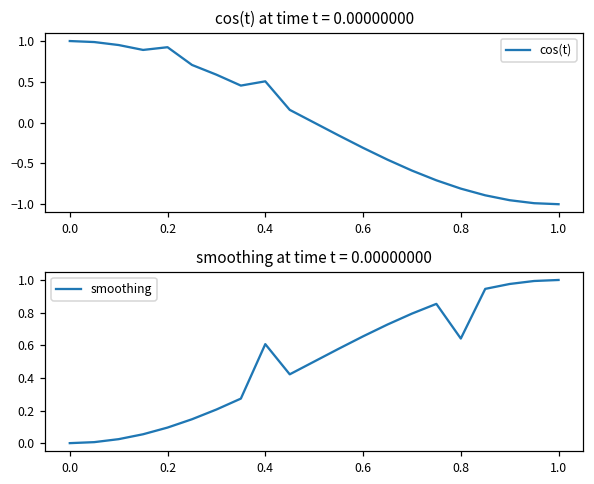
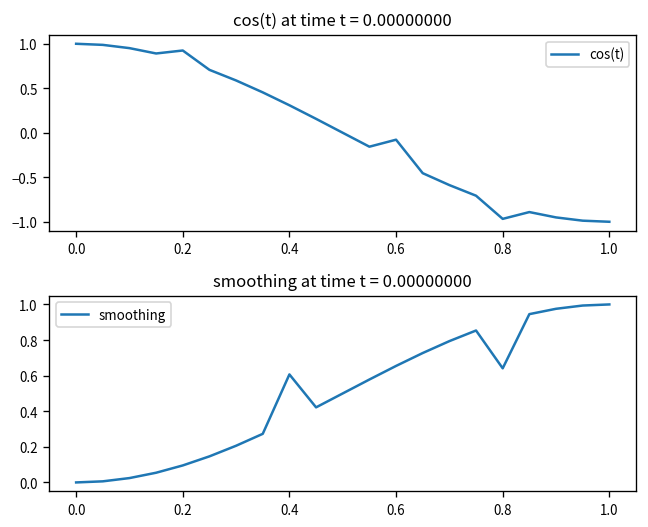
  {
    "cos(t) at time t = 0.00000000": {
      "0.0": 1.0,
      "0.2": 0.9,
-     "0.4": 0.5,
-     "0.6": -0.3,
-     "0.8": -0.8,
+     "0.4": 0.3,
+     "0.6": -0.1,
+     "0.8": -1.0,
      "1.0": -1.0
    },
    "smoothing at time t = 0.00000000": {
      "0.0": 0.00,
      "0.2": 0.10,
      "0.4": 0.61,
      "0.6": 0.65,
      "0.8": 0.64,
      "1.0": 1.00
    }
  }
